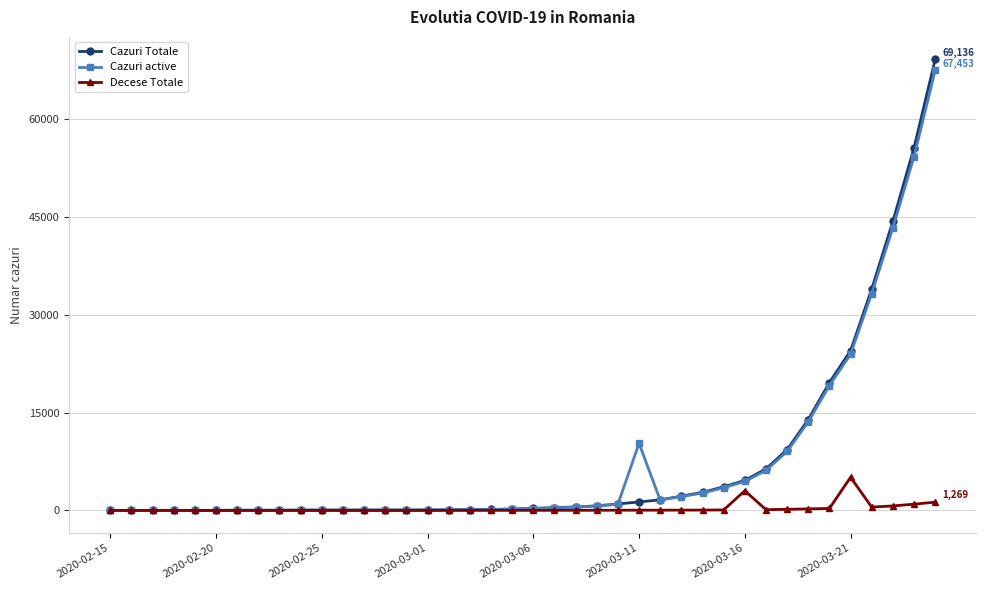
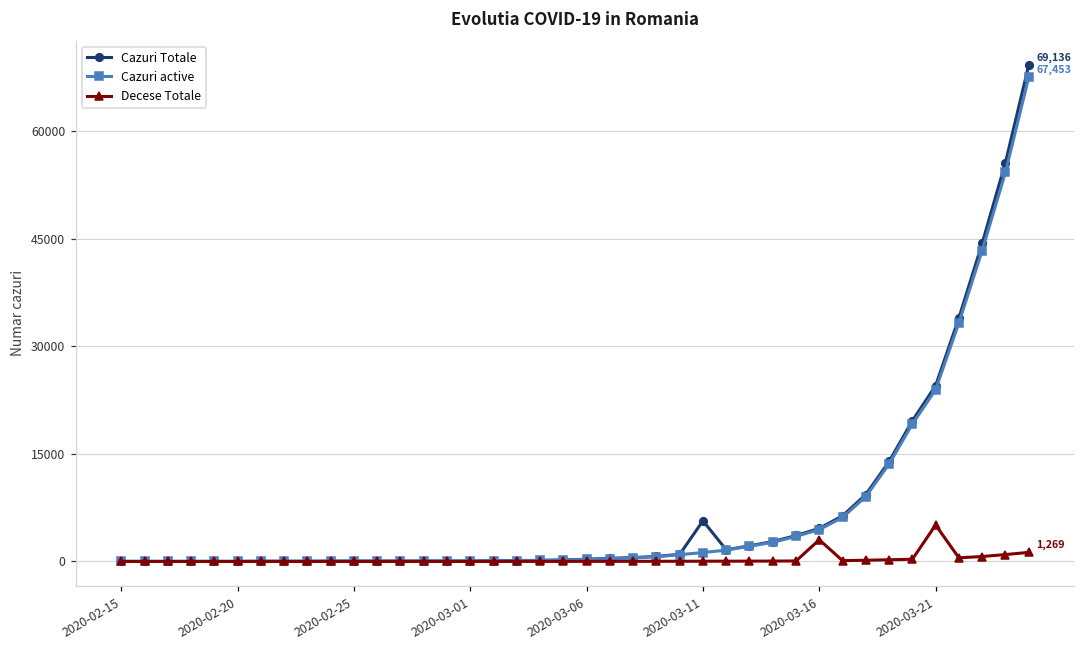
  {
    "Cazuri Totale": {
-     "2020-03-11": 1000,
+     "2020-03-11": 6000,
      "2020-03-21": 24000
    },
    "Cazuri active": {
-     "2020-03-11": 10000,
+     "2020-03-11": 1000,
      "2020-03-21": 24000
    },
    "Decese Totale": {
      "2020-03-11": 0,
      "2020-03-16": 3000,
      "2020-03-21": 5000
    }
  }
